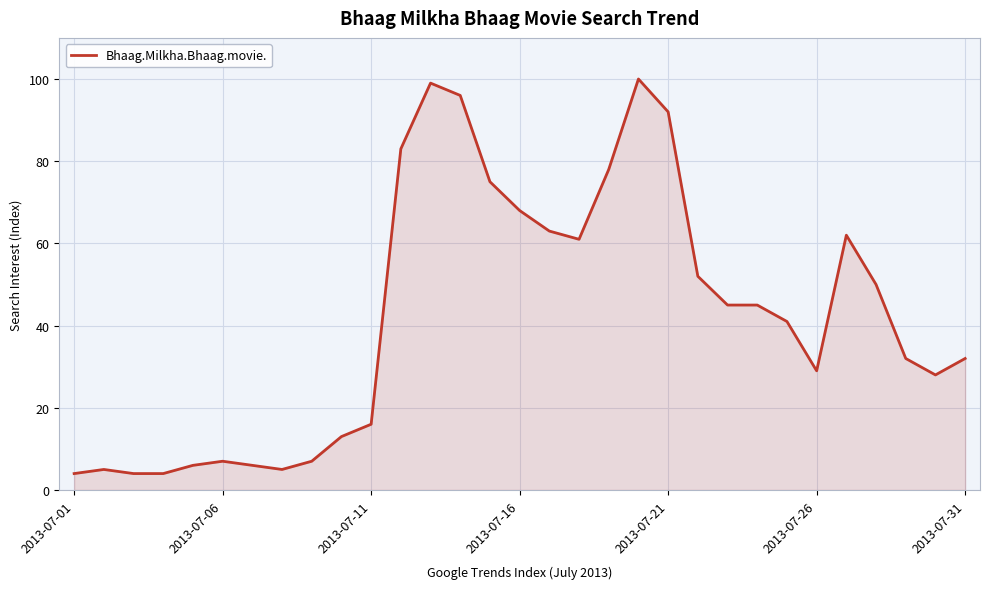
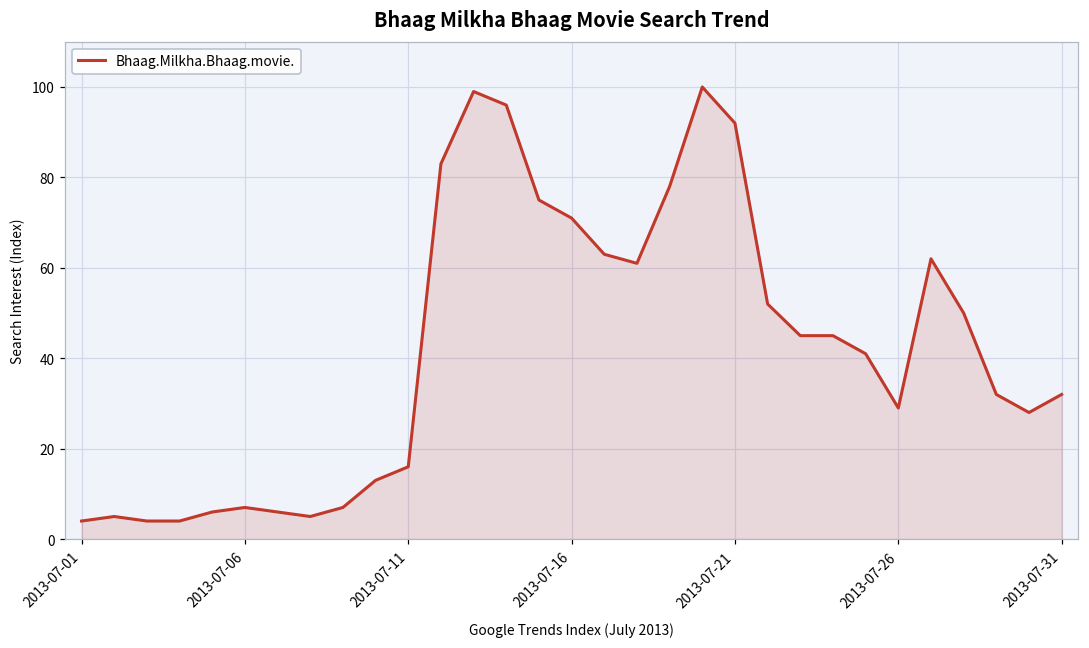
  {
    "2013-07-01": 4,
    "2013-07-06": 7,
    "2013-07-11": 16,
-   "2013-07-16": 68,
+   "2013-07-16": 71,
    "2013-07-21": 92,
    "2013-07-26": 29,
    "2013-07-31": 32
  }
